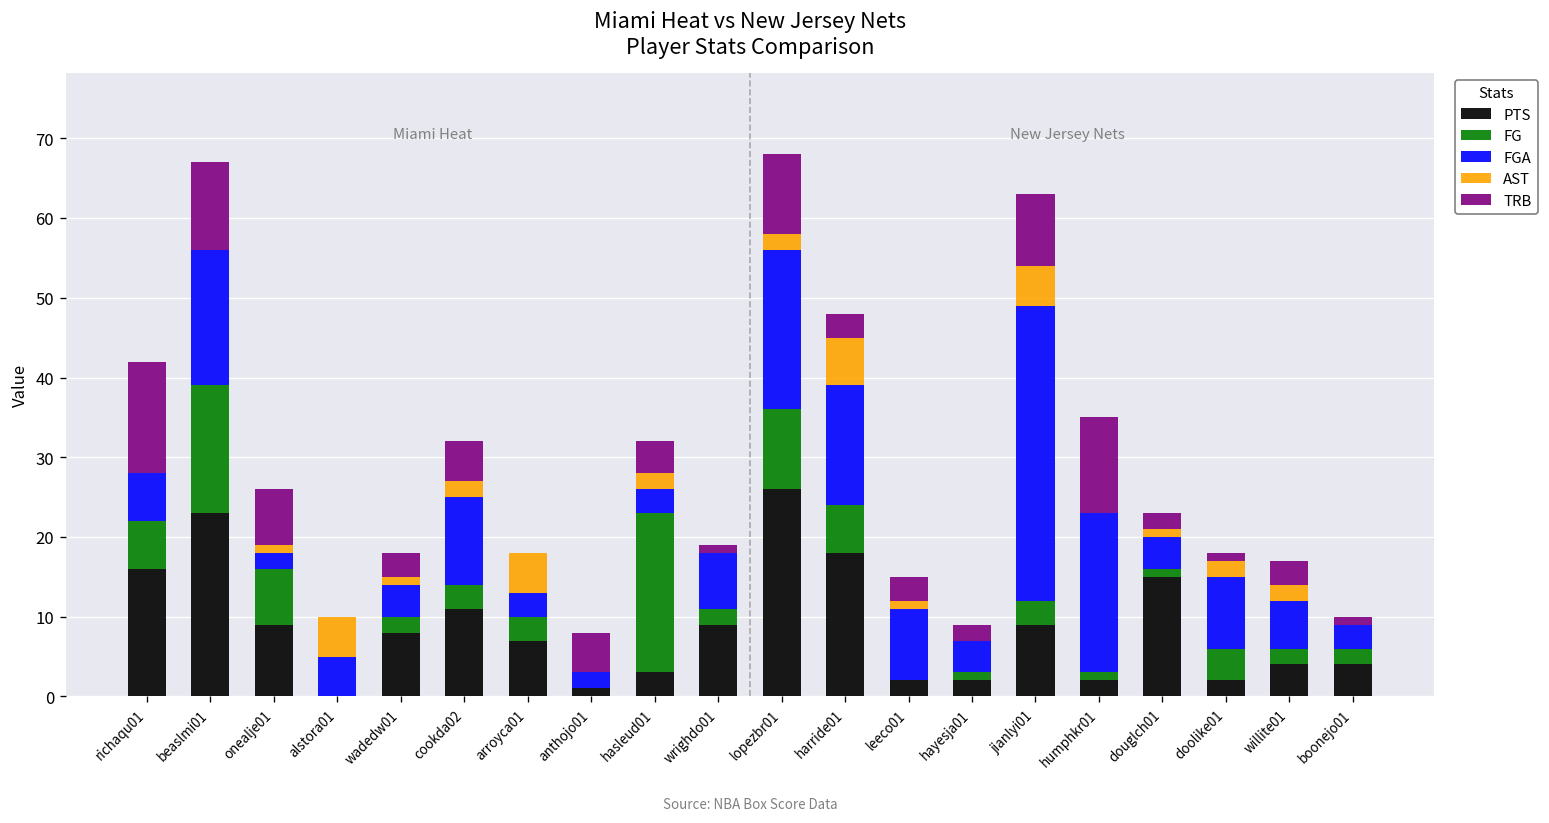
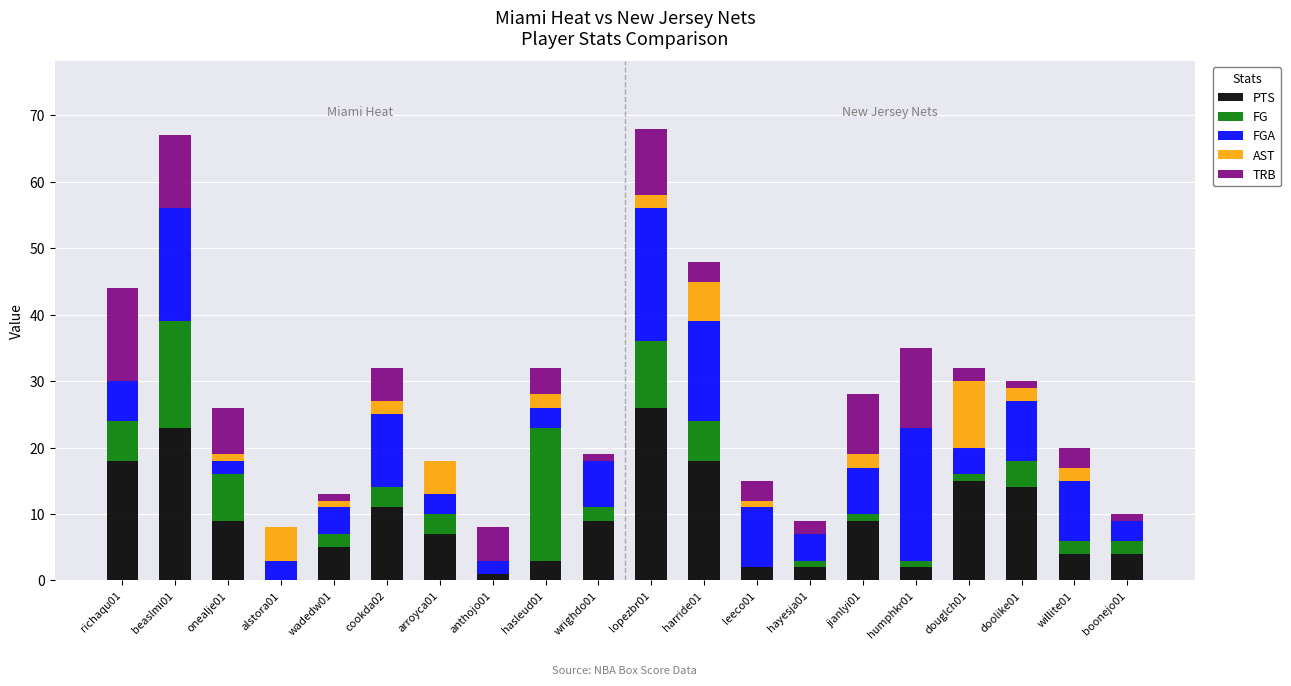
  {
    "PTS": {
-     "richaqu01": 16,
+     "richaqu01": 18,
      "beaslmi01": 23,
      "onealje01": 9,
      "alstora01": 0,
-     "wadedw01": 8,
+     "wadedw01": 5,
      "cookda02": 11,
      "arroyca01": 7,
      "anthojo01": 1,
      "hasleud01": 3,
      "wrighdo01": 9,
      "lopezbr01": 26,
      "harride01": 18,
      "leeco01": 2,
      "hayesja01": 2,
      "jianlyi01": 9,
      "humphkr01": 2,
      "douglch01": 15,
-     "doolike01": 2,
+     "doolike01": 14,
      "willite01": 4,
      "boonejo01": 4
    },
    "FG": {
      "richaqu01": 6,
      "beaslmi01": 16,
      "onealje01": 7,
      "alstora01": 0,
      "wadedw01": 2,
      "cookda02": 3,
      "arroyca01": 3,
      "anthojo01": 0,
      "hasleud01": 20,
      "wrighdo01": 2,
      "lopezbr01": 10,
      "harride01": 6,
      "leeco01": 0,
      "hayesja01": 1,
-     "jianlyi01": 3,
+     "jianlyi01": 1,
      "humphkr01": 1,
      "douglch01": 1,
      "doolike01": 4,
      "willite01": 2,
      "boonejo01": 2
    },
    "FGA": {
      "richaqu01": 6,
      "beaslmi01": 17,
      "onealje01": 2,
-     "alstora01": 5,
+     "alstora01": 3,
      "wadedw01": 4,
      "cookda02": 11,
      "arroyca01": 3,
      "anthojo01": 2,
      "hasleud01": 3,
      "wrighdo01": 7,
      "lopezbr01": 20,
      "harride01": 15,
      "leeco01": 9,
      "hayesja01": 4,
-     "jianlyi01": 37,
+     "jianlyi01": 7,
      "humphkr01": 20,
      "douglch01": 4,
      "doolike01": 9,
-     "willite01": 6,
+     "willite01": 9,
      "boonejo01": 3
    },
    "AST": {
      "richaqu01": 0,
      "beaslmi01": 0,
      "onealje01": 1,
      "alstora01": 5,
      "wadedw01": 1,
      "cookda02": 2,
      "arroyca01": 5,
      "anthojo01": 0,
      "hasleud01": 2,
      "wrighdo01": 0,
      "lopezbr01": 2,
      "harride01": 6,
      "leeco01": 1,
      "hayesja01": 0,
-     "jianlyi01": 5,
+     "jianlyi01": 2,
      "humphkr01": 0,
-     "douglch01": 1,
+     "douglch01": 10,
      "doolike01": 2,
      "willite01": 2,
      "boonejo01": 0
    },
    "TRB": {
      "richaqu01": 14,
      "beaslmi01": 11,
      "onealje01": 7,
      "alstora01": 0,
-     "wadedw01": 3,
+     "wadedw01": 1,
      "cookda02": 5,
      "arroyca01": 0,
      "anthojo01": 5,
      "hasleud01": 4,
      "wrighdo01": 1,
      "lopezbr01": 10,
      "harride01": 3,
      "leeco01": 3,
      "hayesja01": 2,
      "jianlyi01": 9,
      "humphkr01": 12,
      "douglch01": 2,
      "doolike01": 1,
      "willite01": 3,
      "boonejo01": 1
    }
  }
